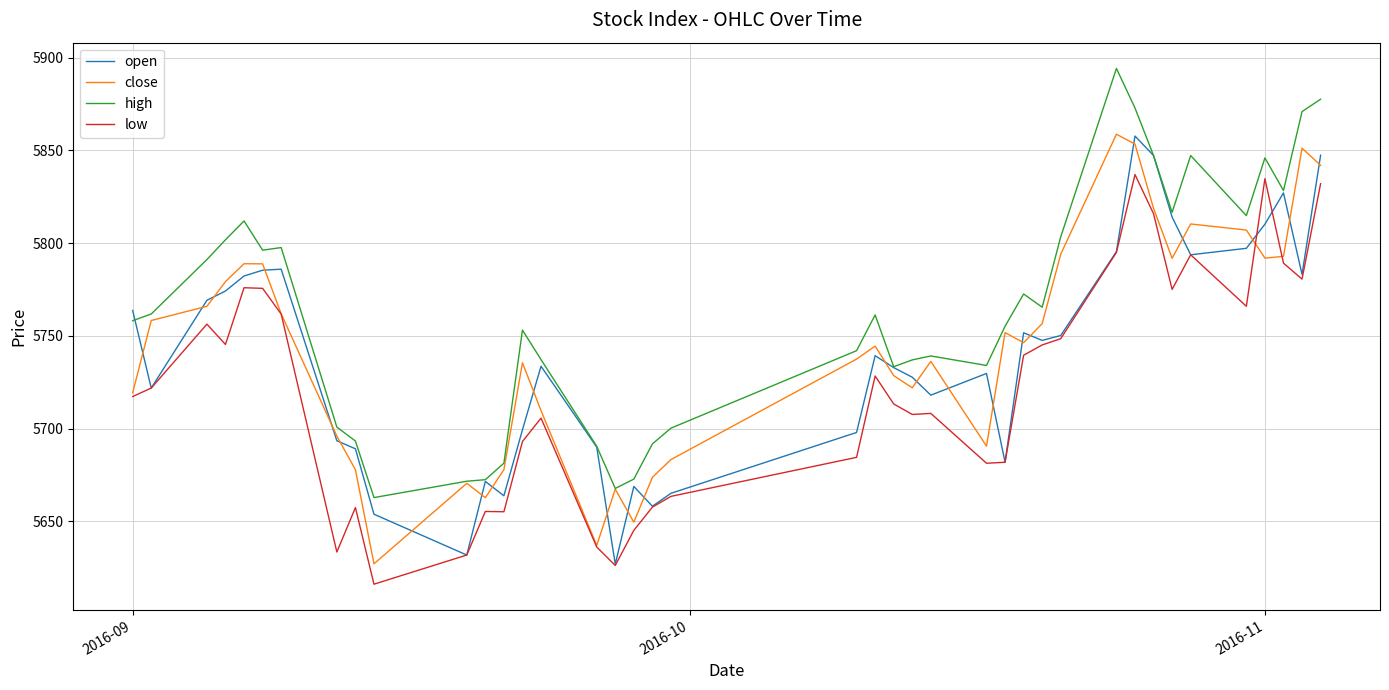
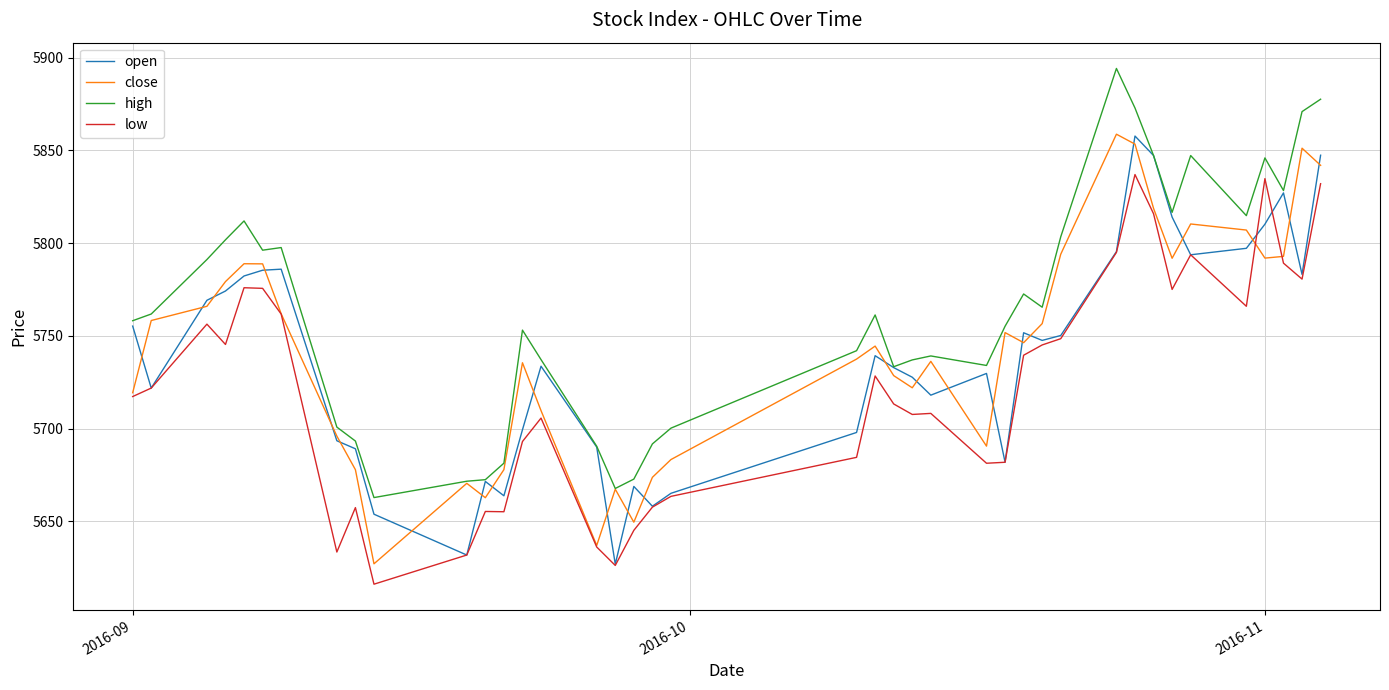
  {
    "open": {
-     "2016-09": 5764,
+     "2016-09": 5755,
      "2016-11": 5810
    },
    "close": {
      "2016-09": 5719,
      "2016-11": 5792
    },
    "high": {
      "2016-09": 5758,
      "2016-11": 5846
    },
    "low": {
      "2016-09": 5717,
      "2016-11": 5835
    }
  }
